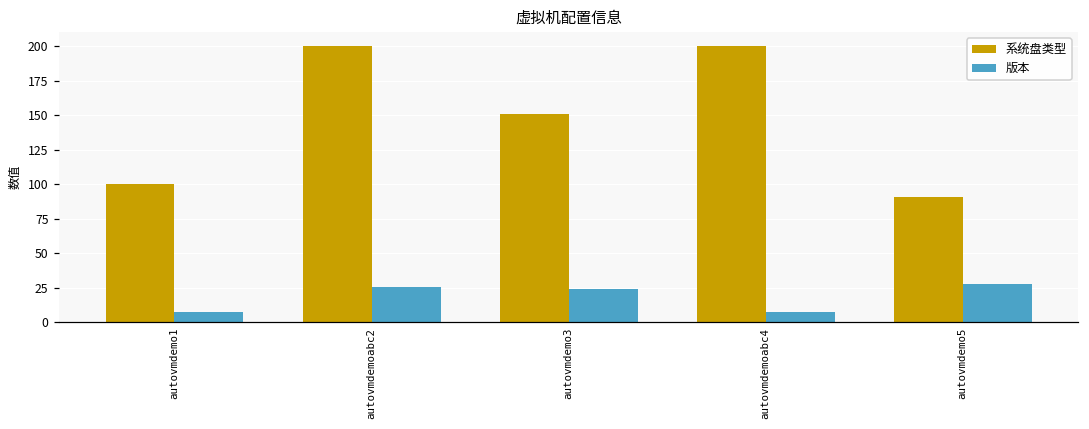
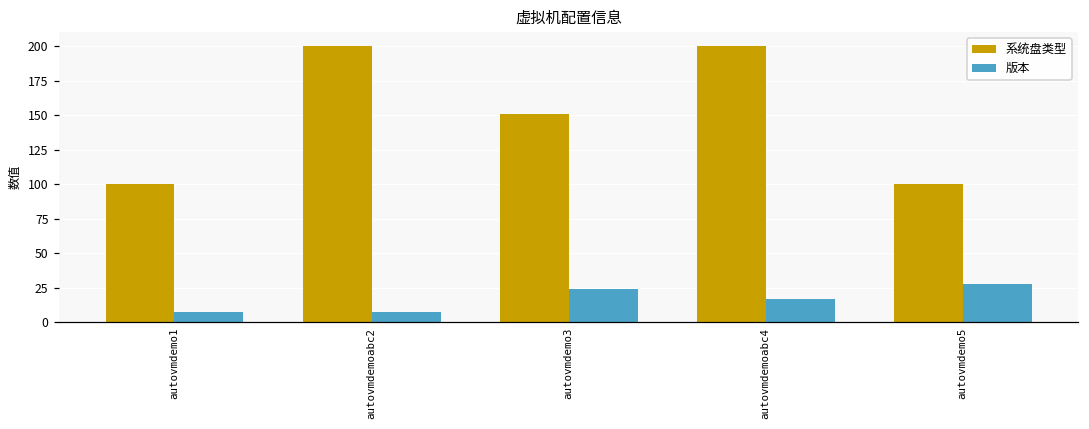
  {
    "系统盘类型": {
      "autovmdemo1": 100,
      "autovmdemoabc2": 200,
      "autovmdemo3": 151,
      "autovmdemoabc4": 200,
-     "autovmdemo5": 91
+     "autovmdemo5": 100
    },
    "版本": {
      "autovmdemo1": 8,
-     "autovmdemoabc2": 26,
+     "autovmdemoabc2": 8,
      "autovmdemo3": 24,
-     "autovmdemoabc4": 8,
+     "autovmdemoabc4": 17,
      "autovmdemo5": 28
    }
  }
